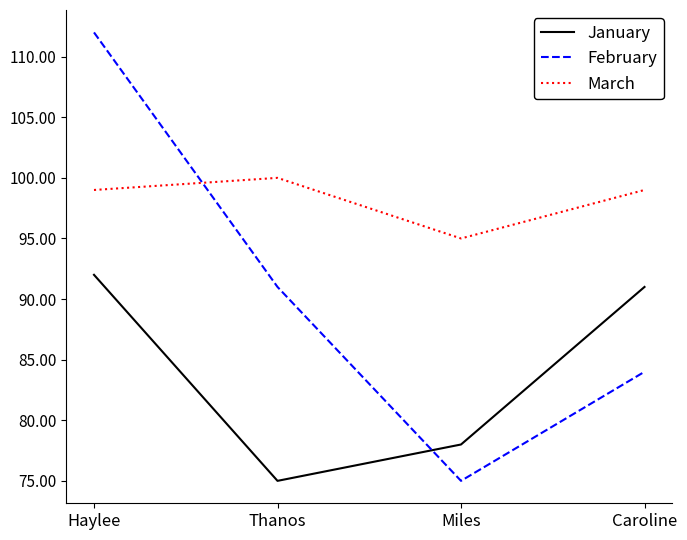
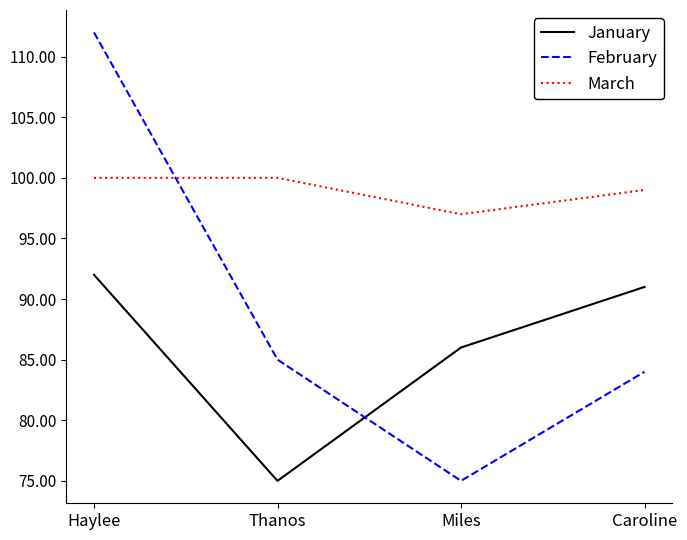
  {
    "January": {
      "Haylee": 92,
      "Thanos": 75,
-     "Miles": 78,
+     "Miles": 86,
      "Caroline": 91
    },
    "February": {
      "Haylee": 112,
-     "Thanos": 91,
+     "Thanos": 85,
      "Miles": 75,
      "Caroline": 84
    },
    "March": {
-     "Haylee": 99,
+     "Haylee": 100,
      "Thanos": 100,
-     "Miles": 95,
+     "Miles": 97,
      "Caroline": 99
    }
  }
